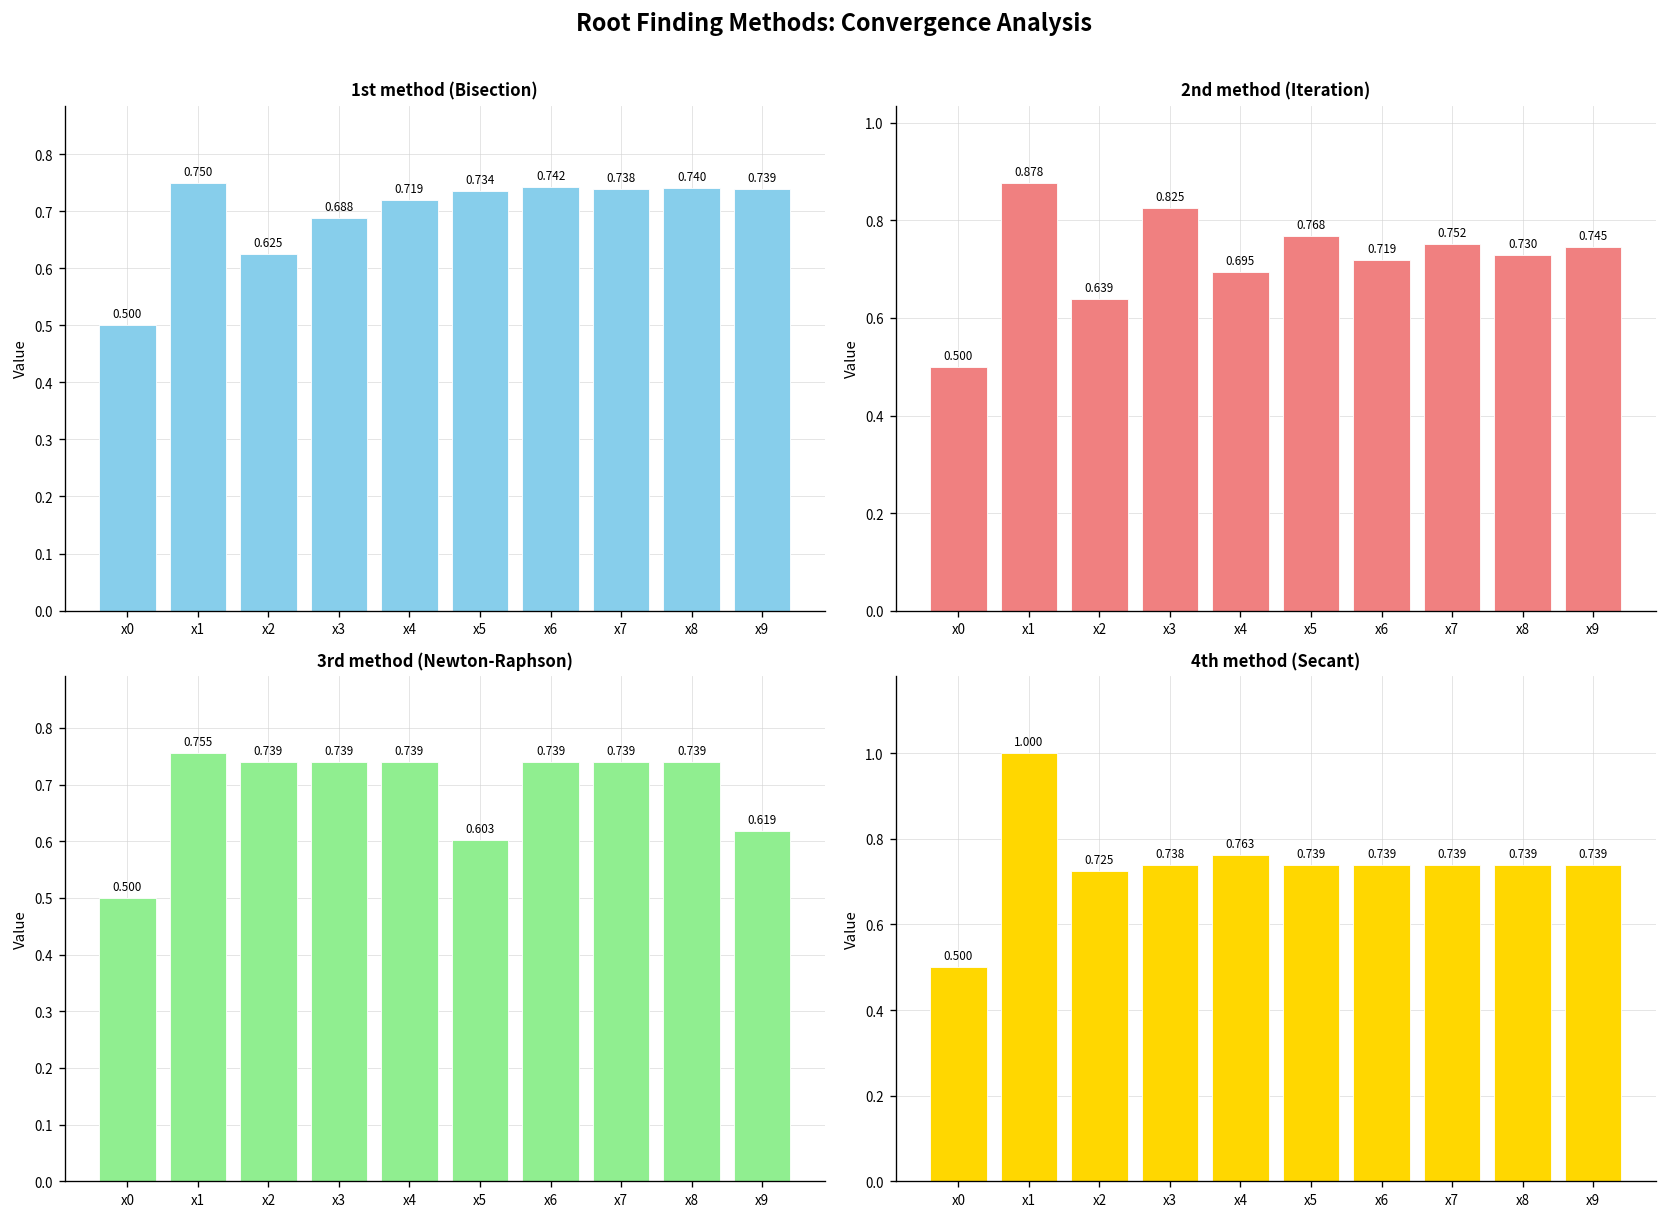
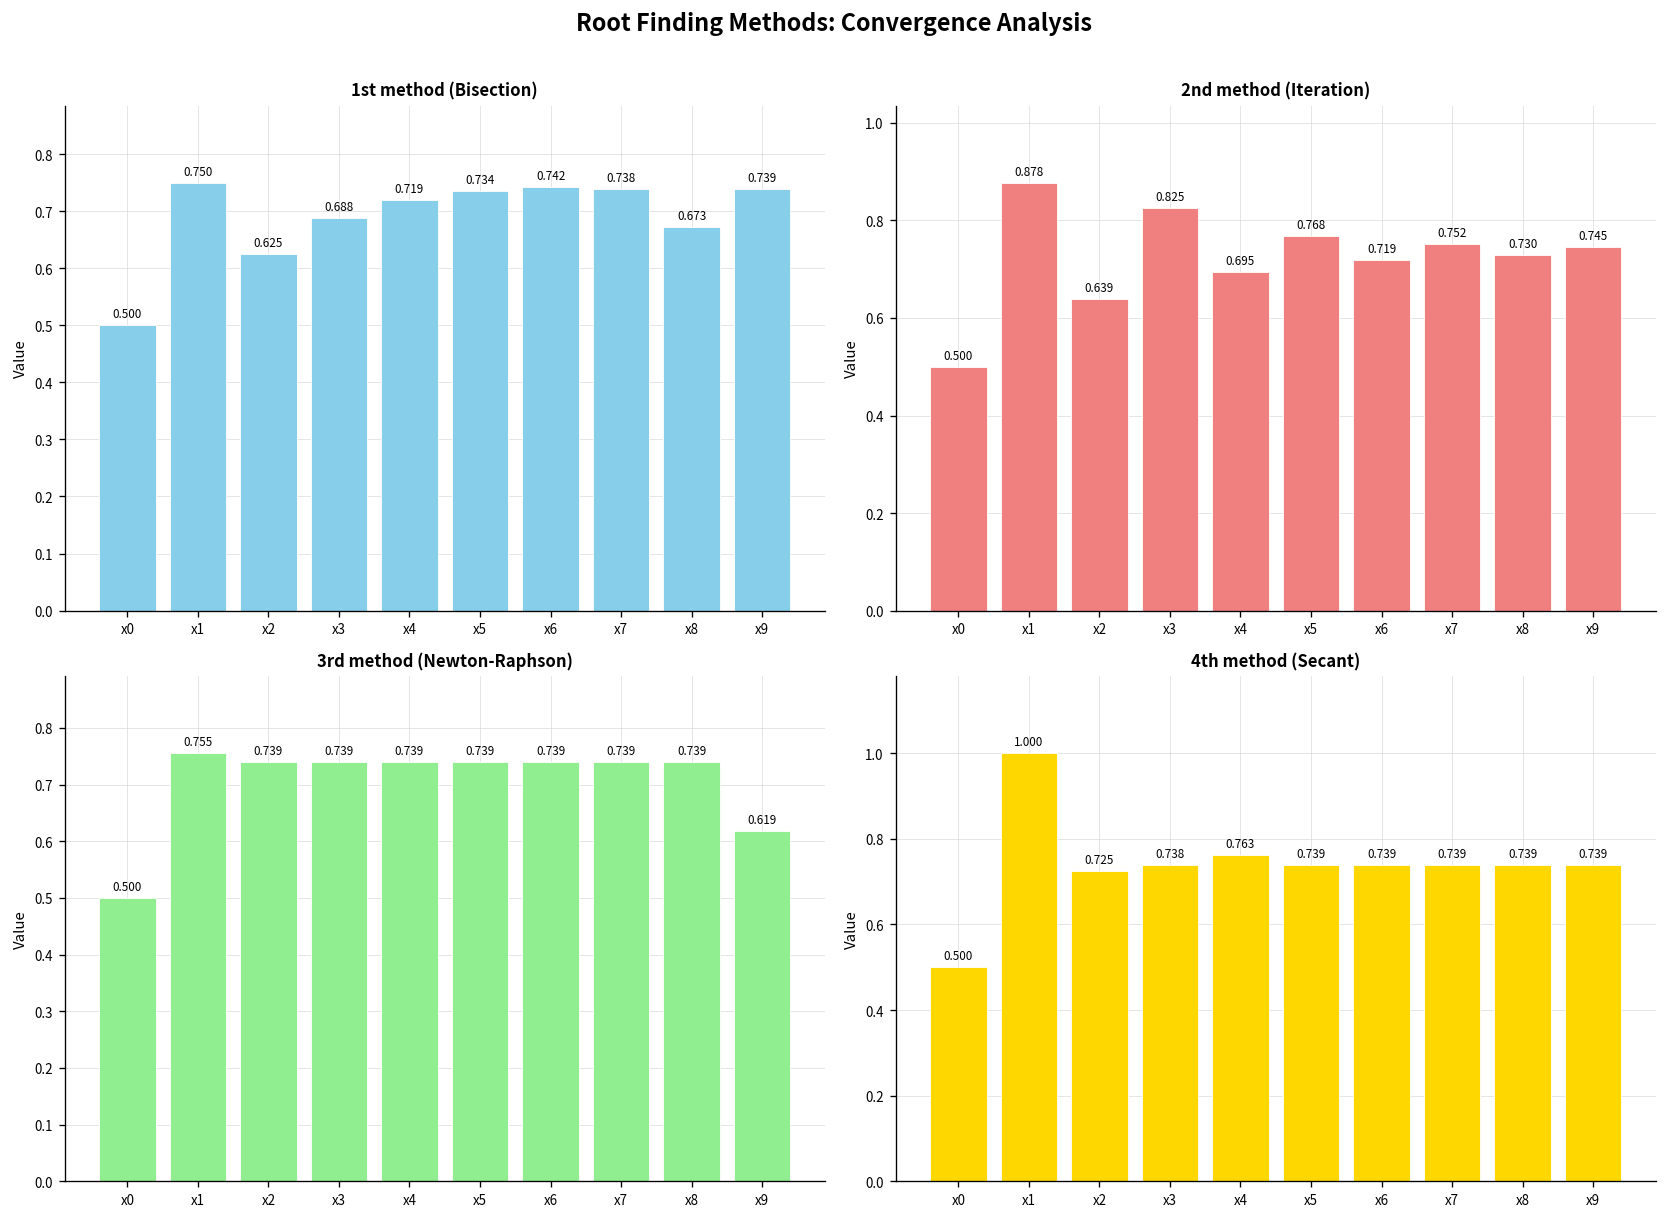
  {
    "1st method (Bisection)": {
      "x0": 0.500,
      "x1": 0.750,
      "x2": 0.625,
      "x3": 0.688,
      "x4": 0.719,
      "x5": 0.734,
      "x6": 0.742,
      "x7": 0.738,
-     "x8": 0.740,
+     "x8": 0.673,
      "x9": 0.739
    },
    "2nd method (Iteration)": {
      "x0": 0.500,
      "x1": 0.878,
      "x2": 0.639,
      "x3": 0.825,
      "x4": 0.695,
      "x5": 0.768,
      "x6": 0.719,
      "x7": 0.752,
      "x8": 0.730,
      "x9": 0.745
    },
    "3rd method (Newton-Raphson)": {
      "x0": 0.500,
      "x1": 0.755,
      "x2": 0.739,
      "x3": 0.739,
      "x4": 0.739,
-     "x5": 0.603,
+     "x5": 0.739,
      "x6": 0.739,
      "x7": 0.739,
      "x8": 0.739,
      "x9": 0.619
    },
    "4th method (Secant)": {
      "x0": 0.500,
      "x1": 1.000,
      "x2": 0.725,
      "x3": 0.738,
      "x4": 0.763,
      "x5": 0.739,
      "x6": 0.739,
      "x7": 0.739,
      "x8": 0.739,
      "x9": 0.739
    }
  }
